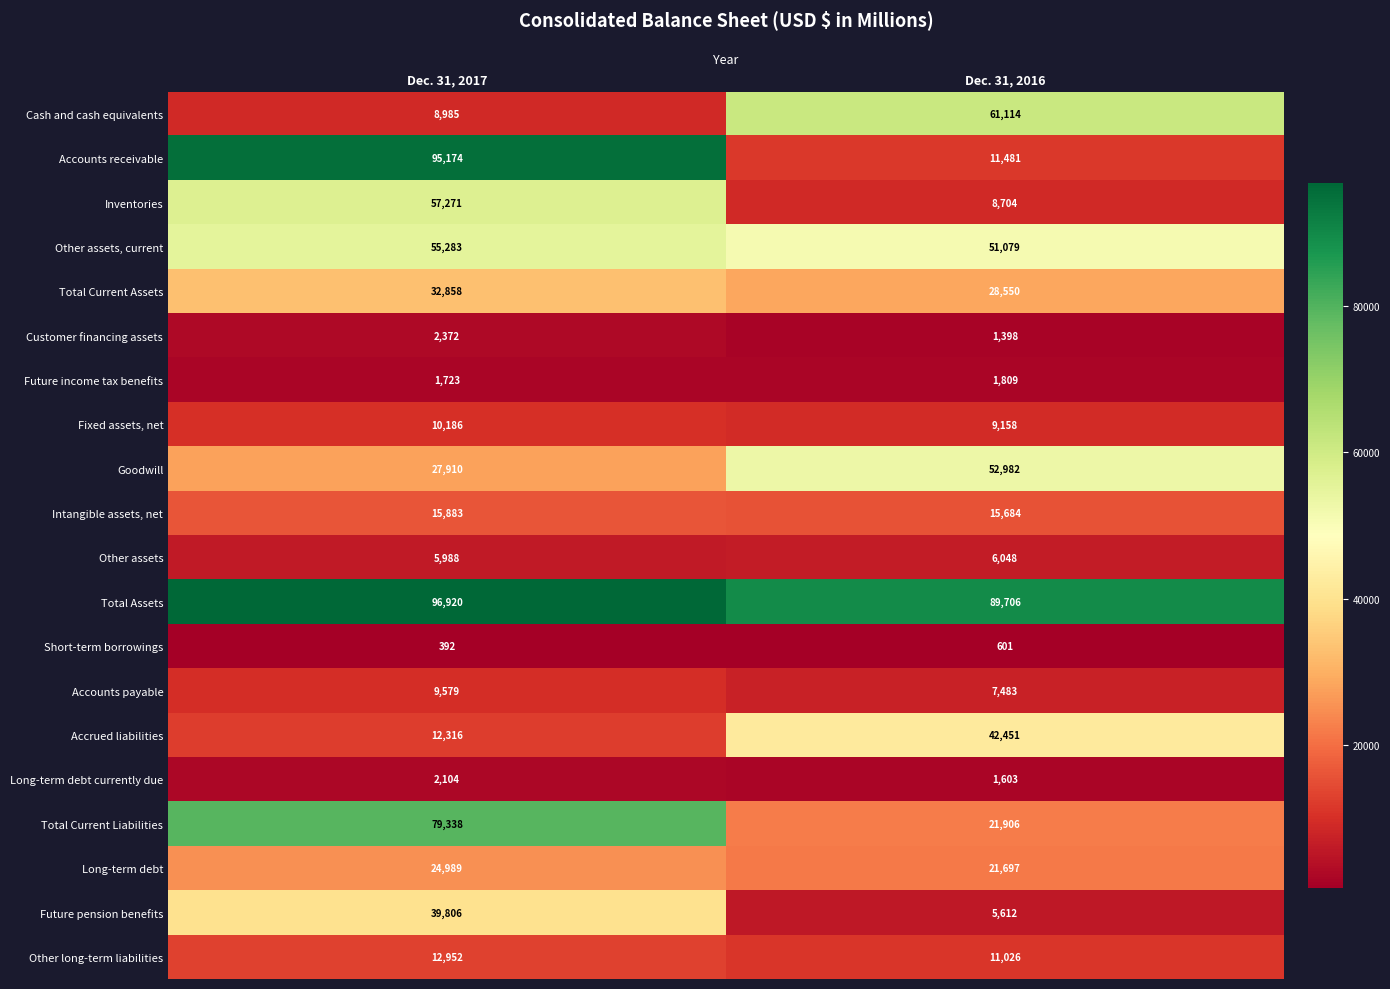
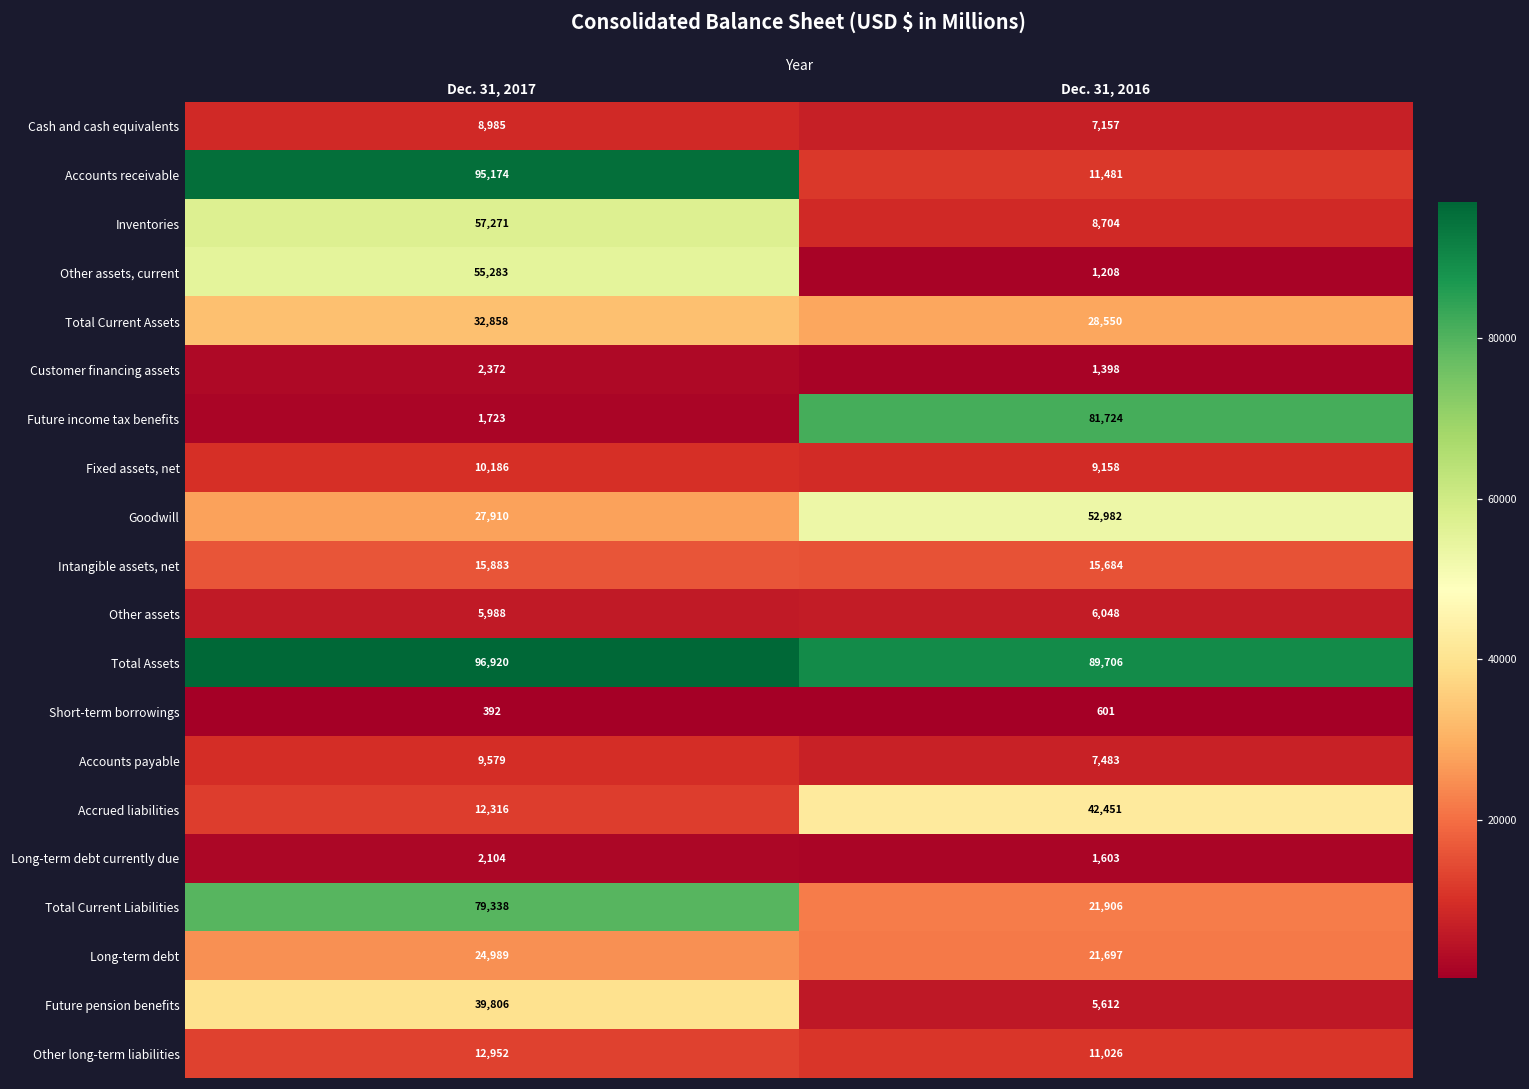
  {
    "Cash and cash equivalents": {
      "Dec. 31, 2017": "8,985",
-     "Dec. 31, 2016": "61,114"
+     "Dec. 31, 2016": "7,157"
    },
    "Accounts receivable": {
      "Dec. 31, 2017": "95,174",
      "Dec. 31, 2016": "11,481"
    },
    "Inventories": {
      "Dec. 31, 2017": "57,271",
      "Dec. 31, 2016": "8,704"
    },
    "Other assets, current": {
      "Dec. 31, 2017": "55,283",
-     "Dec. 31, 2016": "51,079"
+     "Dec. 31, 2016": "1,208"
    },
    "Total Current Assets": {
      "Dec. 31, 2017": "32,858",
      "Dec. 31, 2016": "28,550"
    },
    "Customer financing assets": {
      "Dec. 31, 2017": "2,372",
      "Dec. 31, 2016": "1,398"
    },
    "Future income tax benefits": {
      "Dec. 31, 2017": "1,723",
-     "Dec. 31, 2016": "1,809"
+     "Dec. 31, 2016": "81,724"
    },
    "Fixed assets, net": {
      "Dec. 31, 2017": "10,186",
      "Dec. 31, 2016": "9,158"
    },
    "Goodwill": {
      "Dec. 31, 2017": "27,910",
      "Dec. 31, 2016": "52,982"
    },
    "Intangible assets, net": {
      "Dec. 31, 2017": "15,883",
      "Dec. 31, 2016": "15,684"
    },
    "Other assets": {
      "Dec. 31, 2017": "5,988",
      "Dec. 31, 2016": "6,048"
    },
    "Total Assets": {
      "Dec. 31, 2017": "96,920",
      "Dec. 31, 2016": "89,706"
    },
    "Short-term borrowings": {
      "Dec. 31, 2017": "392",
      "Dec. 31, 2016": "601"
    },
    "Accounts payable": {
      "Dec. 31, 2017": "9,579",
      "Dec. 31, 2016": "7,483"
    },
    "Accrued liabilities": {
      "Dec. 31, 2017": "12,316",
      "Dec. 31, 2016": "42,451"
    },
    "Long-term debt currently due": {
      "Dec. 31, 2017": "2,104",
      "Dec. 31, 2016": "1,603"
    },
    "Total Current Liabilities": {
      "Dec. 31, 2017": "79,338",
      "Dec. 31, 2016": "21,906"
    },
    "Long-term debt": {
      "Dec. 31, 2017": "24,989",
      "Dec. 31, 2016": "21,697"
    },
    "Future pension benefits": {
      "Dec. 31, 2017": "39,806",
      "Dec. 31, 2016": "5,612"
    },
    "Other long-term liabilities": {
      "Dec. 31, 2017": "12,952",
      "Dec. 31, 2016": "11,026"
    }
  }
